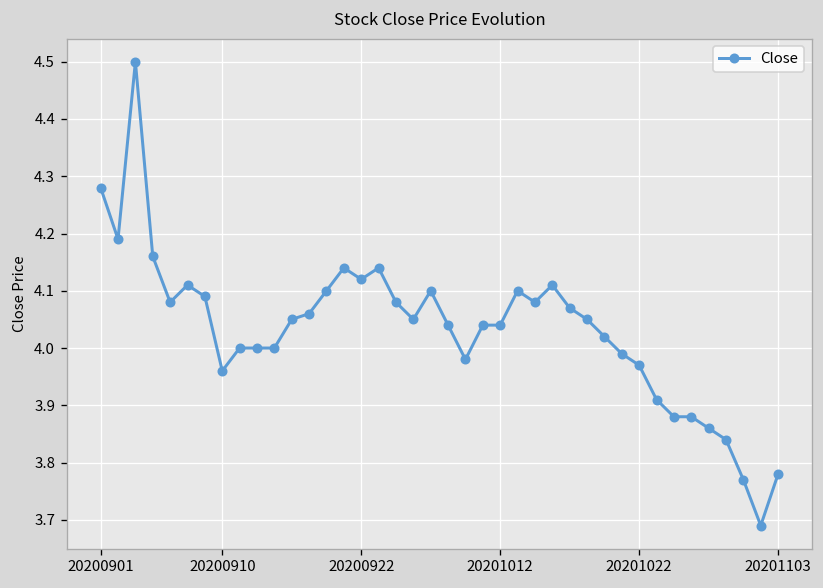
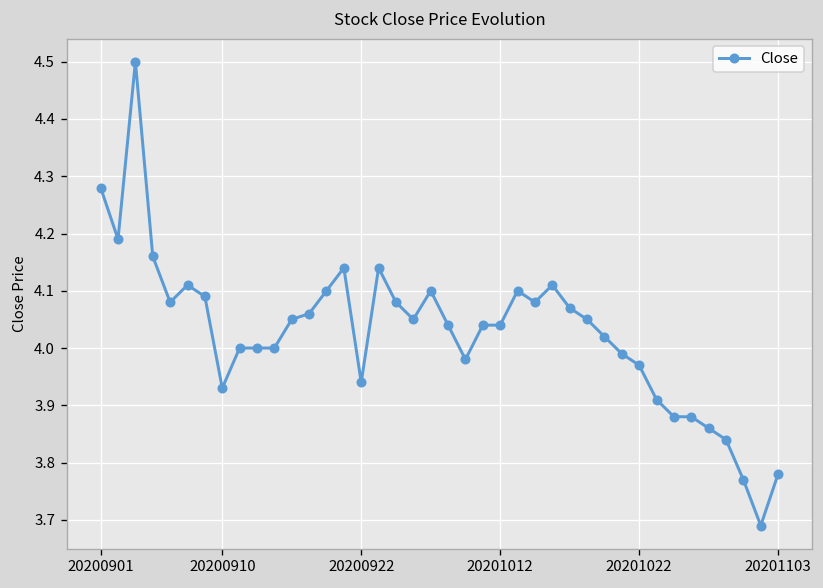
  {
    "20200901": 4.28,
-   "20200910": 3.96,
-   "20200922": 4.12,
+   "20200910": 3.93,
+   "20200922": 3.94,
    "20201012": 4.04,
    "20201022": 3.97,
    "20201103": 3.78
  }
